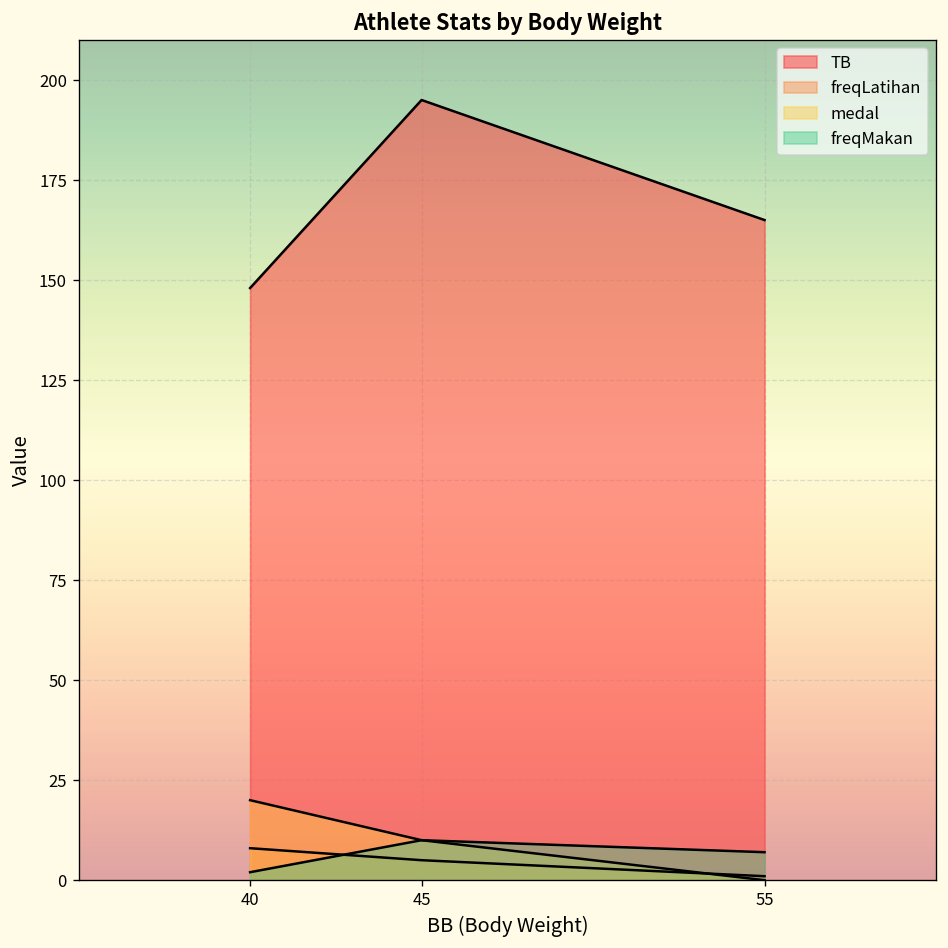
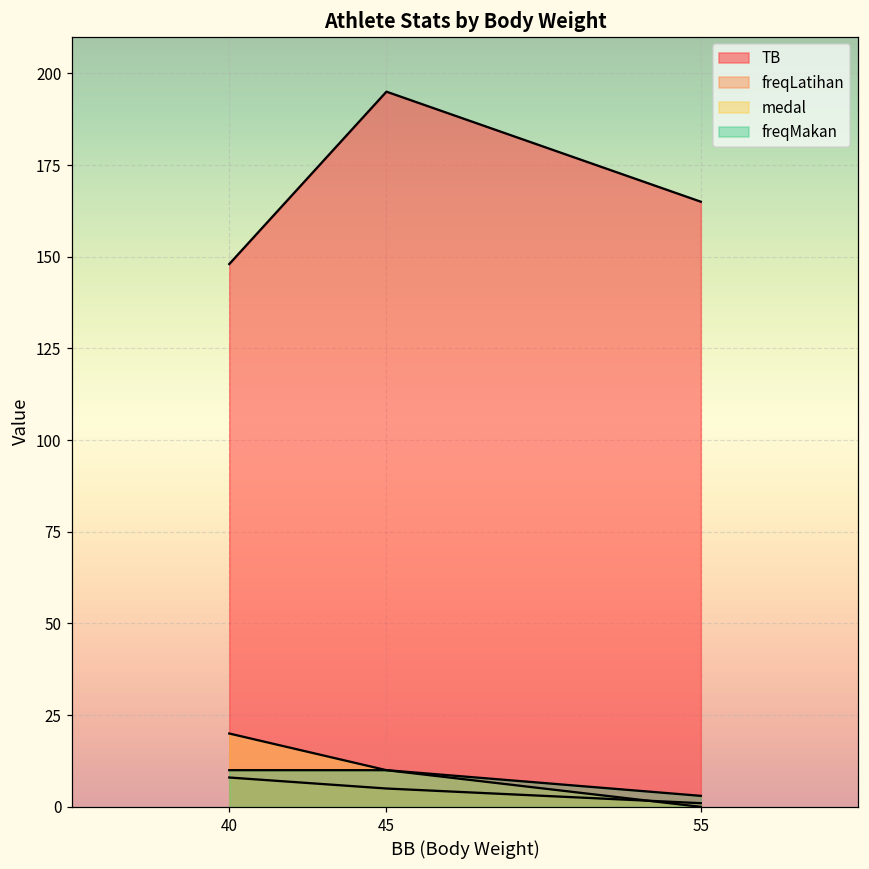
  {
    "TB": {
      "40": 148,
      "45": 195,
      "55": 165
    },
    "freqMakan": {
-     "40": 2,
-     "55": 7
+     "40": 10,
+     "55": 3
    }
  }
